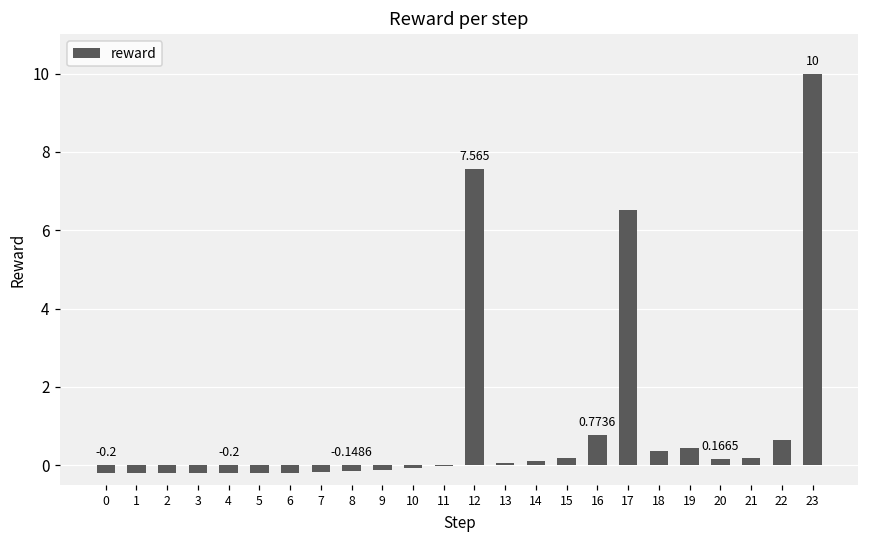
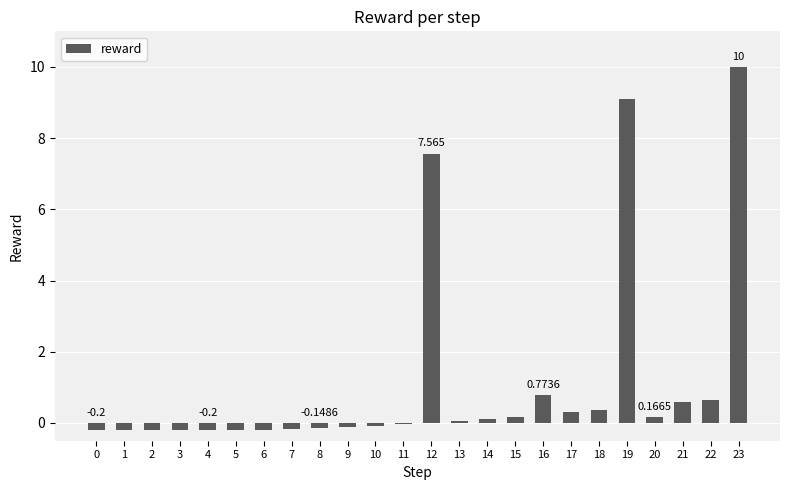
  {
    "2": -0.2,
    "6": -0.2,
    "7": -0.2,
    "9": -0.1,
    "10": -0.1,
    "14": 0.1,
    "15": 0.2,
-   "17": 6.5,
+   "17": 0.3,
    "18": 0.4,
-   "19": 0.4,
-   "21": 0.2,
+   "19": 9.1,
+   "21": 0.6,
    "22": 0.7
  }
